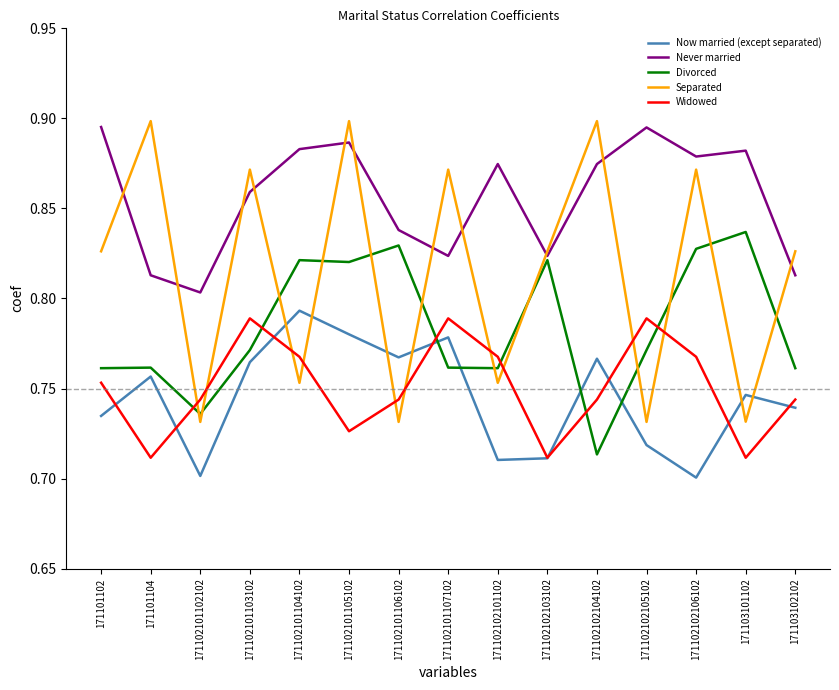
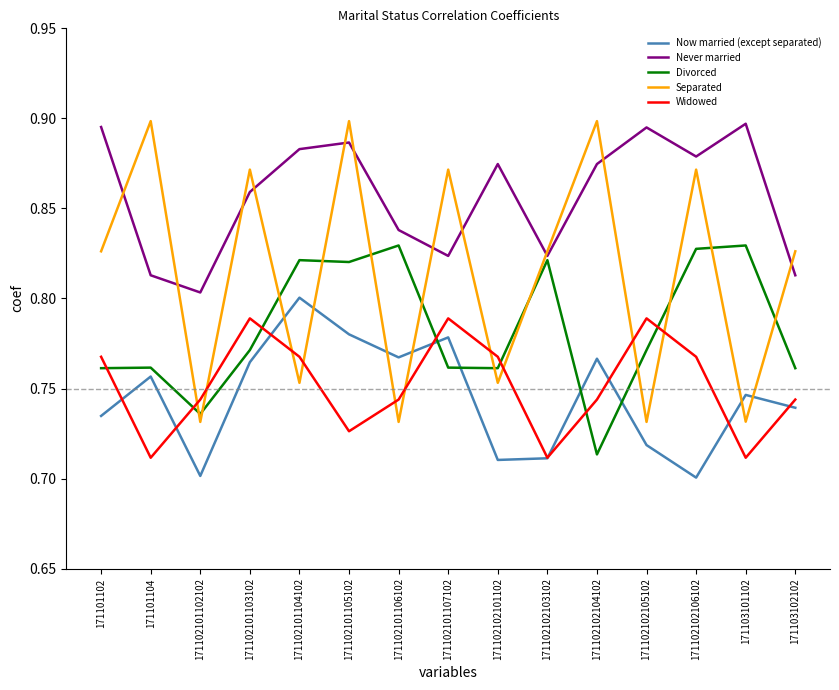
  {
    "Now married (except separated)": {
      "171101102": 0.735,
      "171101104": 0.757,
      "171102101102102": 0.701,
      "171102101103102": 0.765,
-     "171102101104102": 0.793,
+     "171102101104102": 0.800,
      "171102101105102": 0.780,
      "171102101106102": 0.767,
      "171102101107102": 0.778,
      "171102102101102": 0.710,
      "171102102104102": 0.767,
      "171102102105102": 0.719,
      "171102102106102": 0.701,
      "171103101102": 0.746,
      "171103102102": 0.739
    },
    "Never married": {
      "171101102": 0.895,
      "171101104": 0.813,
      "171102101102102": 0.803,
      "171102101103102": 0.859,
      "171102101104102": 0.883,
      "171102101105102": 0.887,
      "171102101106102": 0.838,
      "171102101107102": 0.824,
      "171102102101102": 0.875,
      "171102102103102": 0.824,
      "171102102104102": 0.875,
      "171102102105102": 0.895,
      "171102102106102": 0.879,
-     "171103101102": 0.882,
+     "171103101102": 0.897,
      "171103102102": 0.813
    },
    "Divorced": {
      "171101102": 0.761,
      "171101104": 0.762,
      "171102101102102": 0.736,
      "171102101103102": 0.771,
      "171102101104102": 0.821,
      "171102101105102": 0.820,
      "171102101106102": 0.829,
      "171102101107102": 0.762,
      "171102102101102": 0.761,
      "171102102103102": 0.821,
      "171102102104102": 0.713,
      "171102102105102": 0.771,
      "171102102106102": 0.828,
-     "171103101102": 0.837,
+     "171103101102": 0.829,
      "171103102102": 0.761
    },
    "Separated": {
      "171101102": 0.826,
      "171101104": 0.898,
      "171102101102102": 0.731,
      "171102101103102": 0.872,
      "171102101104102": 0.753,
      "171102101105102": 0.898,
      "171102101106102": 0.731,
      "171102101107102": 0.872,
      "171102102101102": 0.753,
      "171102102103102": 0.826,
      "171102102104102": 0.898,
      "171102102105102": 0.731,
      "171102102106102": 0.872,
      "171103101102": 0.732,
      "171103102102": 0.826
    },
    "Widowed": {
-     "171101102": 0.753,
+     "171101102": 0.768,
      "171101104": 0.712,
      "171102101102102": 0.744,
      "171102101103102": 0.789,
      "171102101104102": 0.768,
      "171102101105102": 0.726,
      "171102101106102": 0.744,
      "171102101107102": 0.789,
      "171102102101102": 0.768,
      "171102102104102": 0.744,
      "171102102105102": 0.789,
      "171102102106102": 0.768,
      "171103101102": 0.712,
      "171103102102": 0.744
    }
  }
